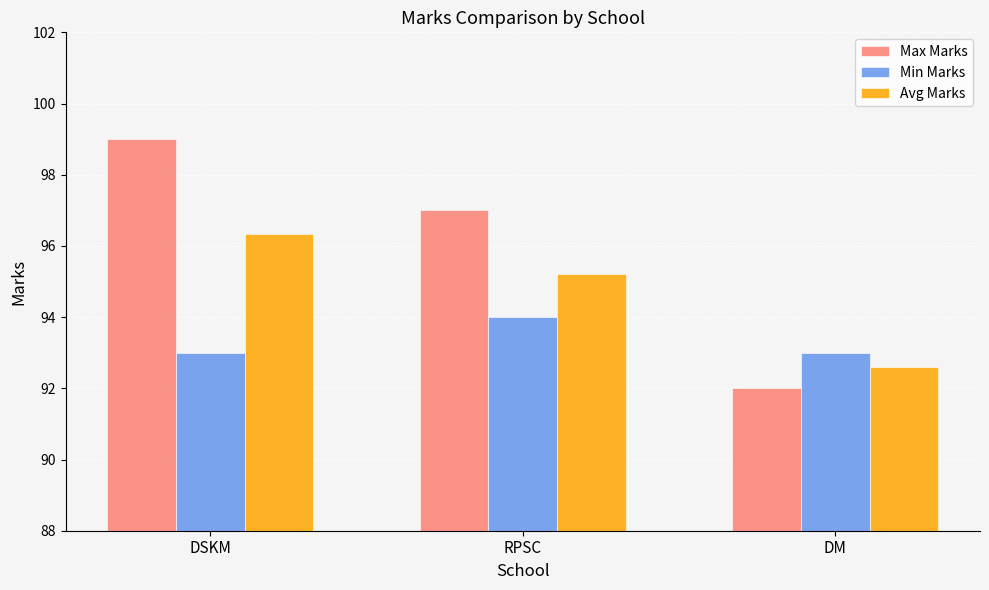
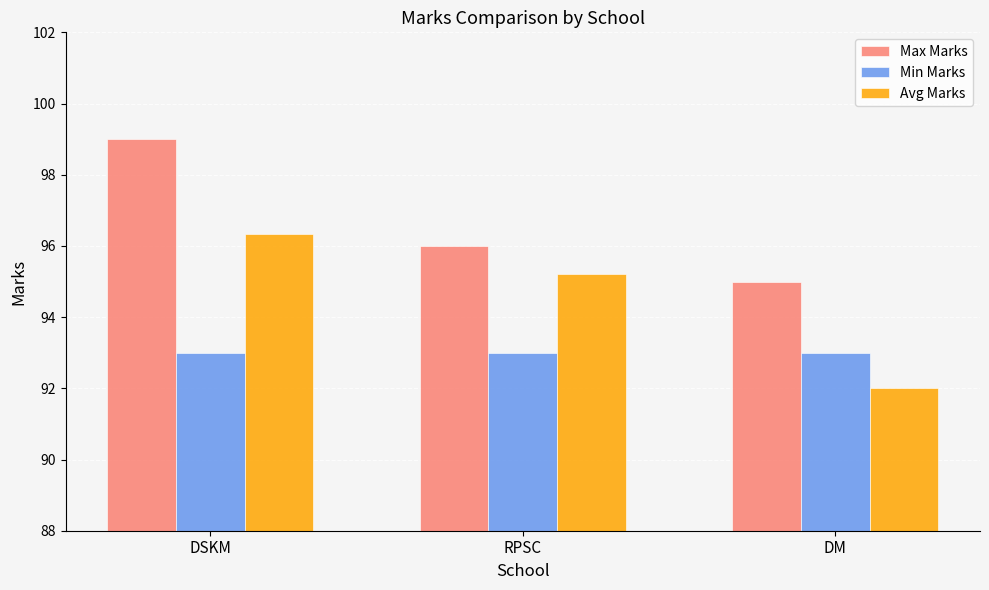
  {
    "Max Marks": {
      "DSKM": 99,
-     "RPSC": 97,
-     "DM": 92
+     "RPSC": 96,
+     "DM": 95
    },
    "Min Marks": {
      "DSKM": 93,
-     "RPSC": 94,
+     "RPSC": 93,
      "DM": 93
    },
    "Avg Marks": {
      "DSKM": 96.3,
      "RPSC": 95.2,
-     "DM": 92.6
+     "DM": 92.0
    }
  }
